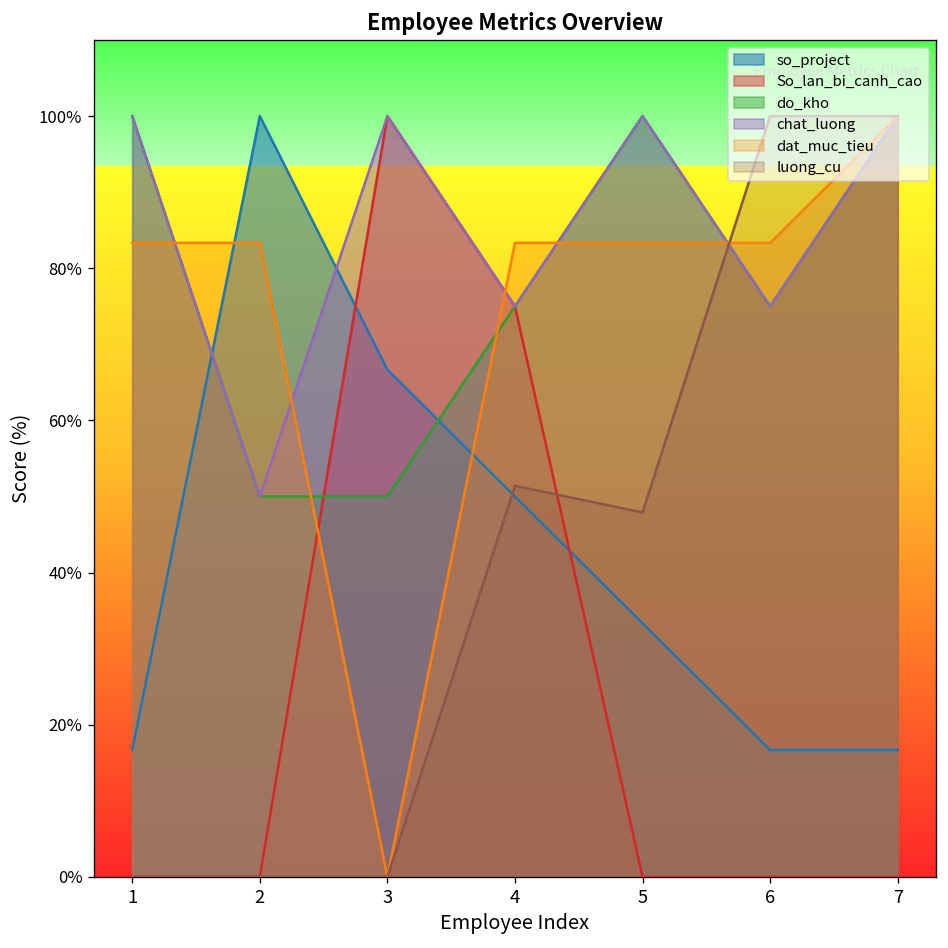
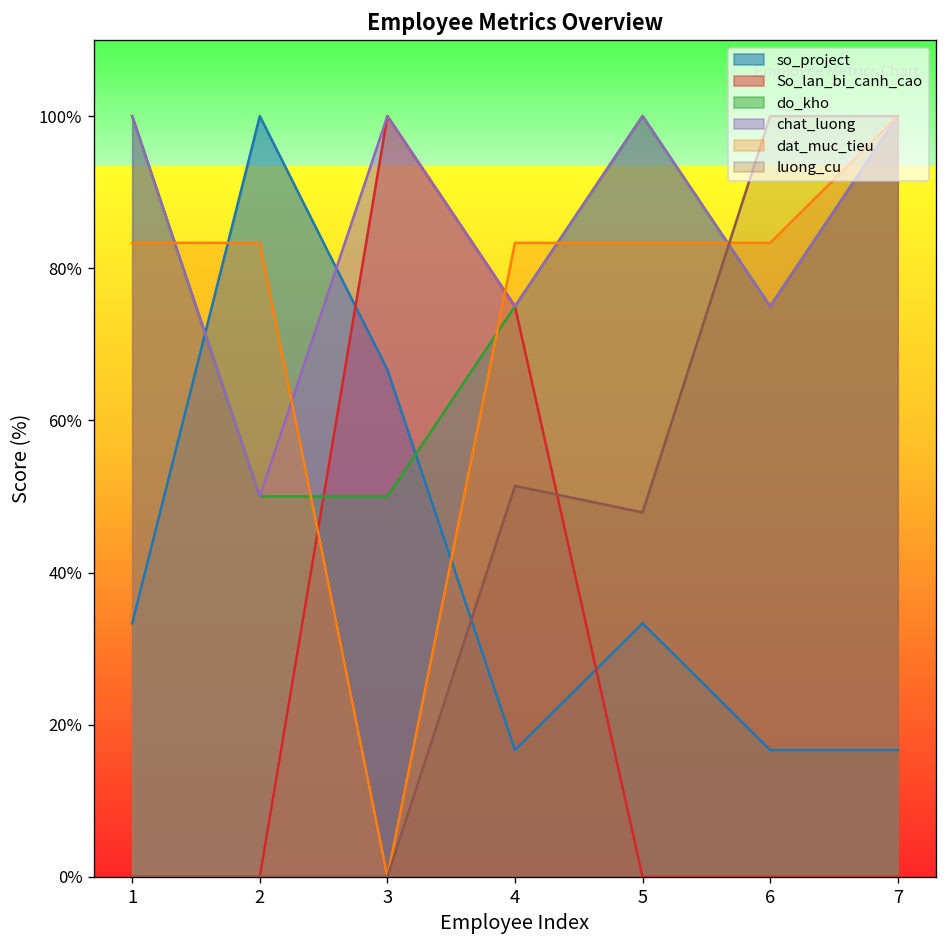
  {
    "so_project": {
-     "1": "17%",
+     "1": "33%",
      "2": "100%",
      "3": "67%",
-     "4": "50%",
+     "4": "17%",
      "5": "33%",
      "6": "17%",
      "7": "17%"
    },
    "do_kho": {
      "3": "50%"
    },
    "luong_cu": {
      "4": "51%",
      "5": "48%"
    }
  }
